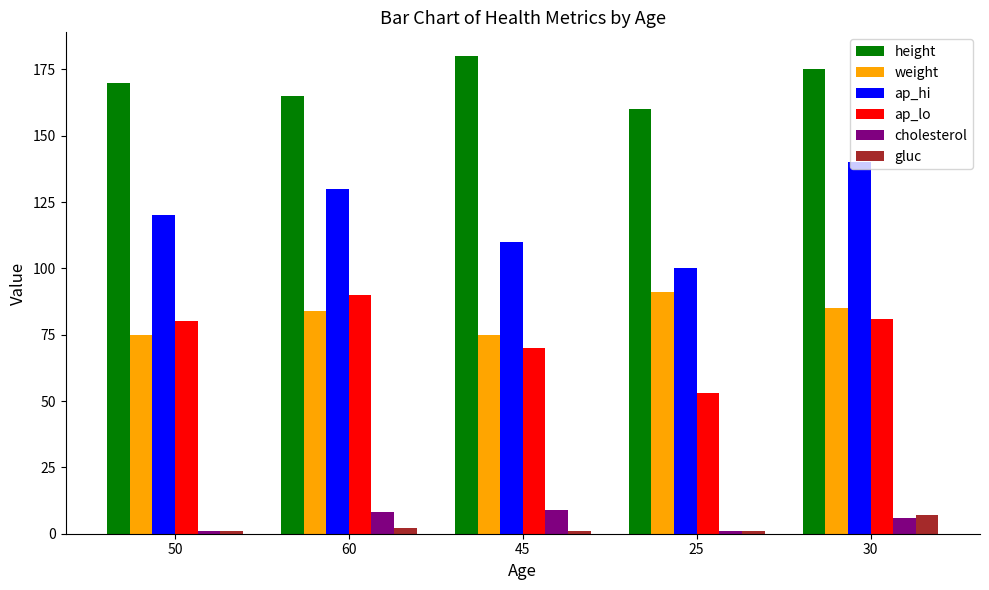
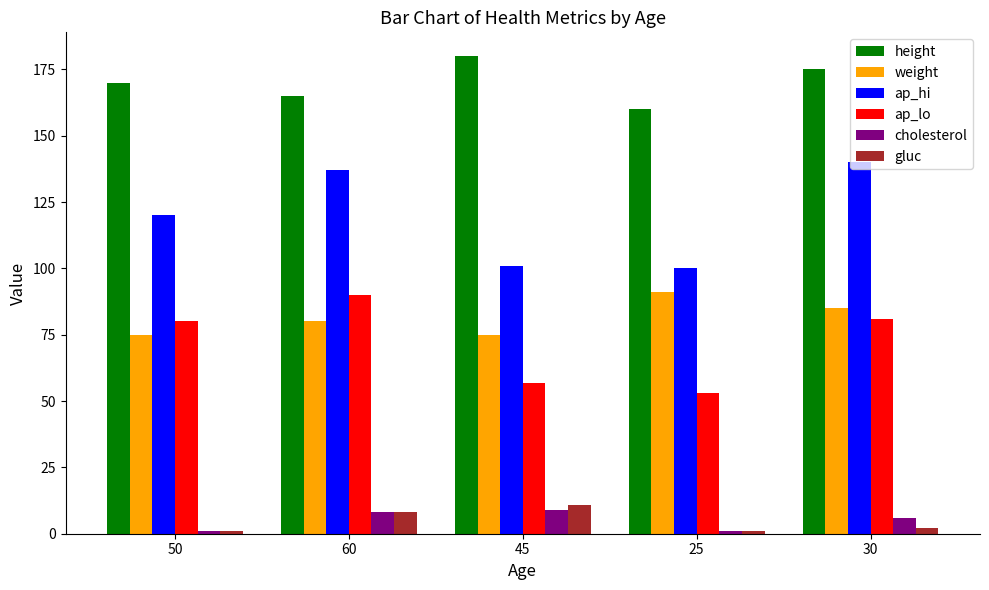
  {
    "height": {
      "50": 170,
      "60": 165,
      "45": 180,
      "25": 160,
      "30": 175
    },
    "weight": {
      "50": 75,
-     "60": 84,
+     "60": 80,
      "45": 75,
      "25": 91,
      "30": 85
    },
    "ap_hi": {
      "50": 120,
-     "60": 130,
-     "45": 110,
+     "60": 137,
+     "45": 101,
      "25": 100
    },
    "ap_lo": {
      "50": 80,
      "60": 90,
-     "45": 70,
+     "45": 57,
      "25": 53,
      "30": 81
    },
    "cholesterol": {
      "50": 1,
      "60": 8,
      "45": 9,
      "25": 1,
      "30": 6
    },
    "gluc": {
      "50": 1,
-     "60": 2,
-     "45": 1,
+     "60": 8,
+     "45": 11,
      "25": 1,
-     "30": 7
+     "30": 2
    }
  }
